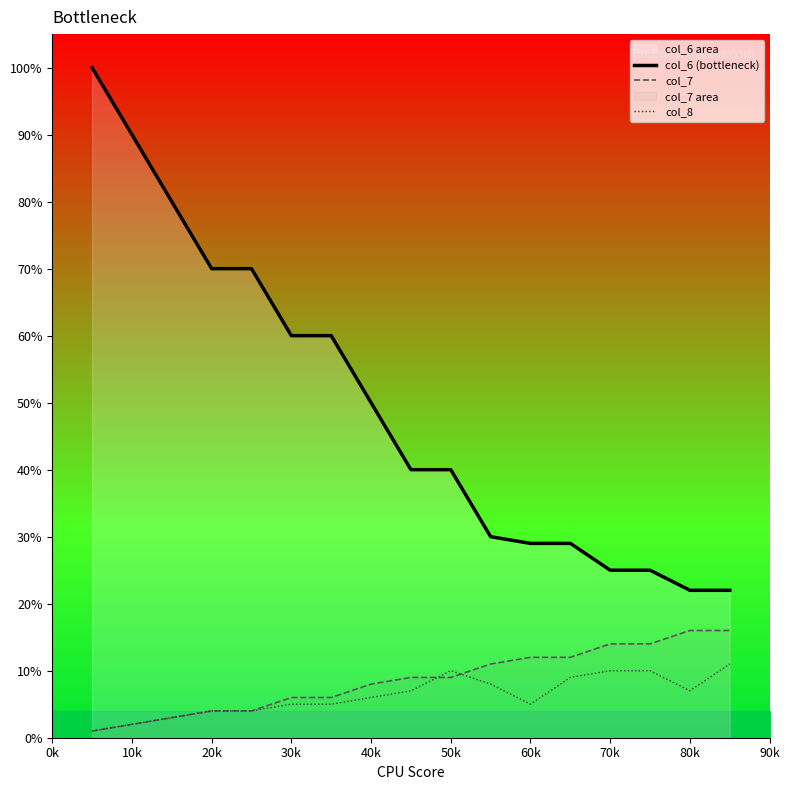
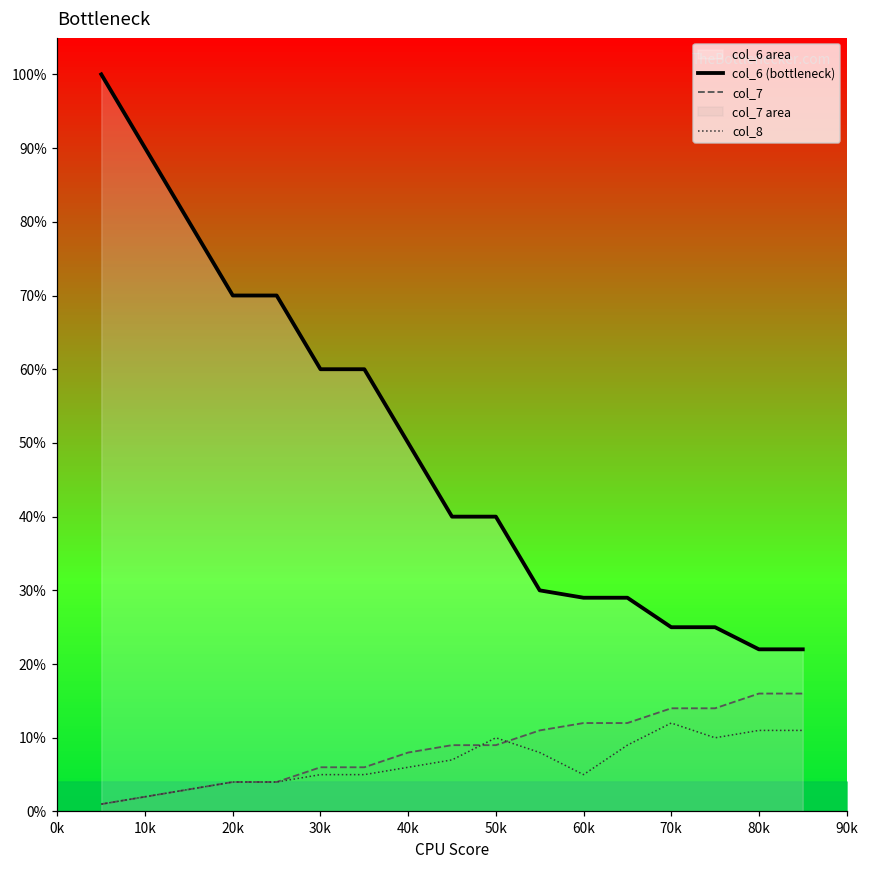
  {
    "col_8": {
      "30k": "5%",
      "40k": "6%",
      "50k": "10%",
      "60k": "5%",
-     "70k": "10%",
-     "80k": "7%"
+     "70k": "12%",
+     "80k": "11%"
    }
  }
